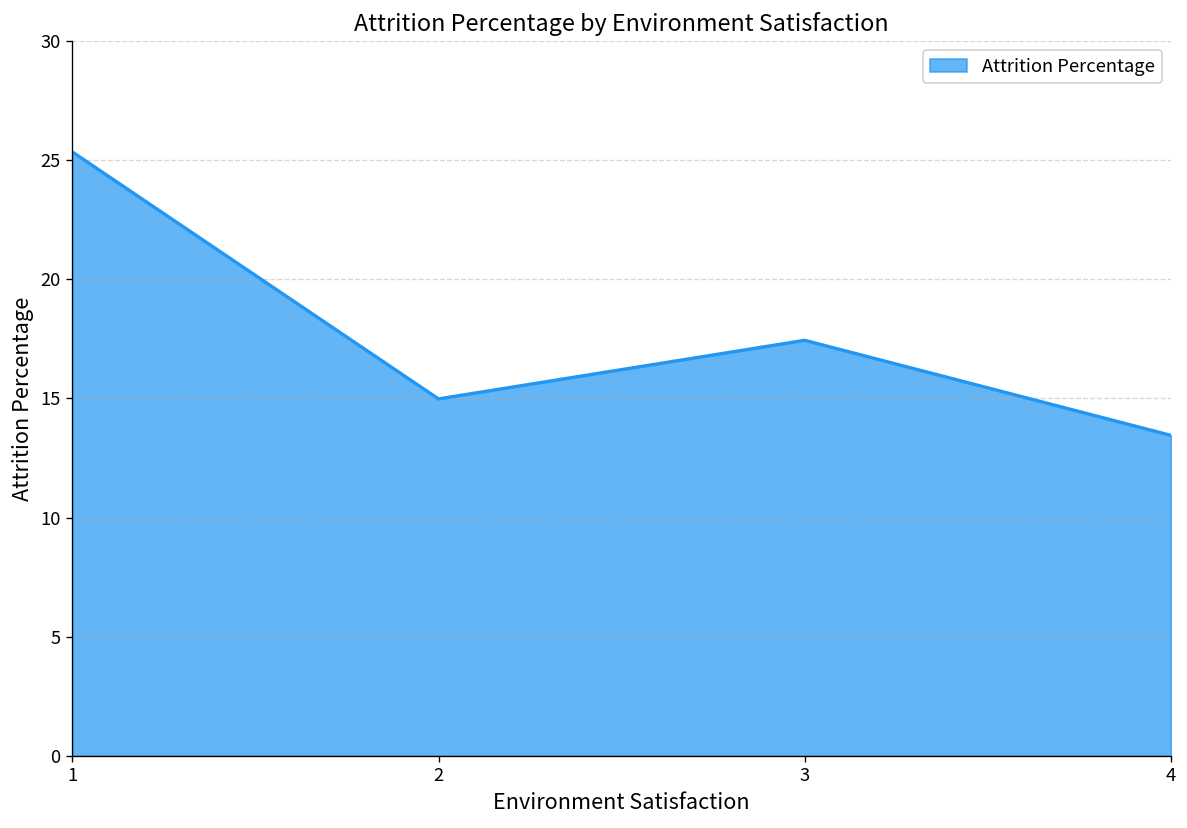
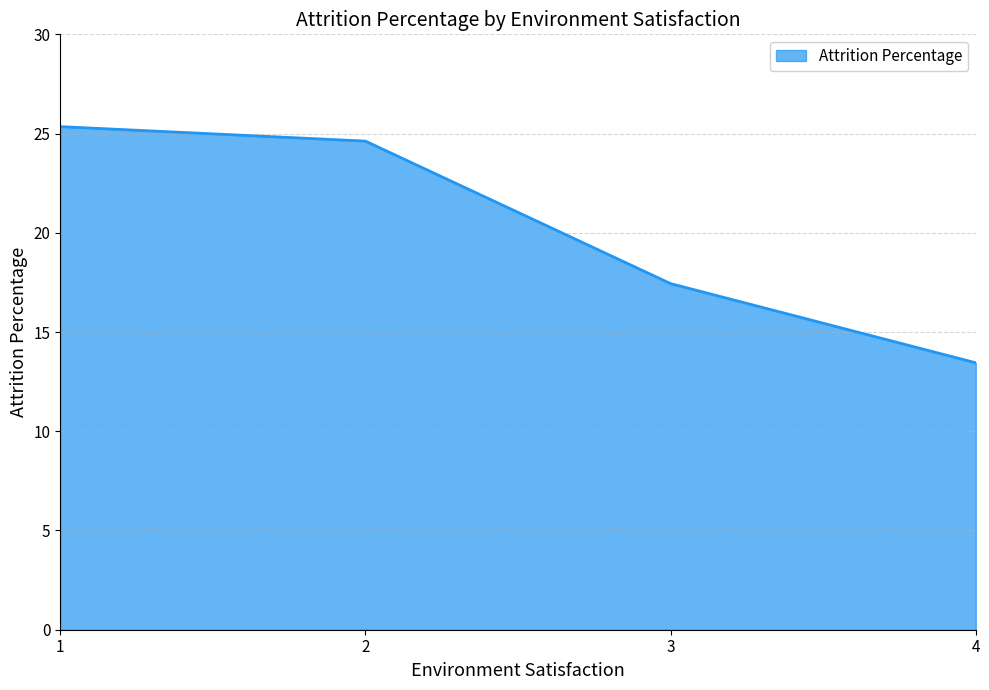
  {
    "1": 25.4,
-   "2": 15.0,
+   "2": 24.6,
    "3": 17.4,
    "4": 13.5
  }
